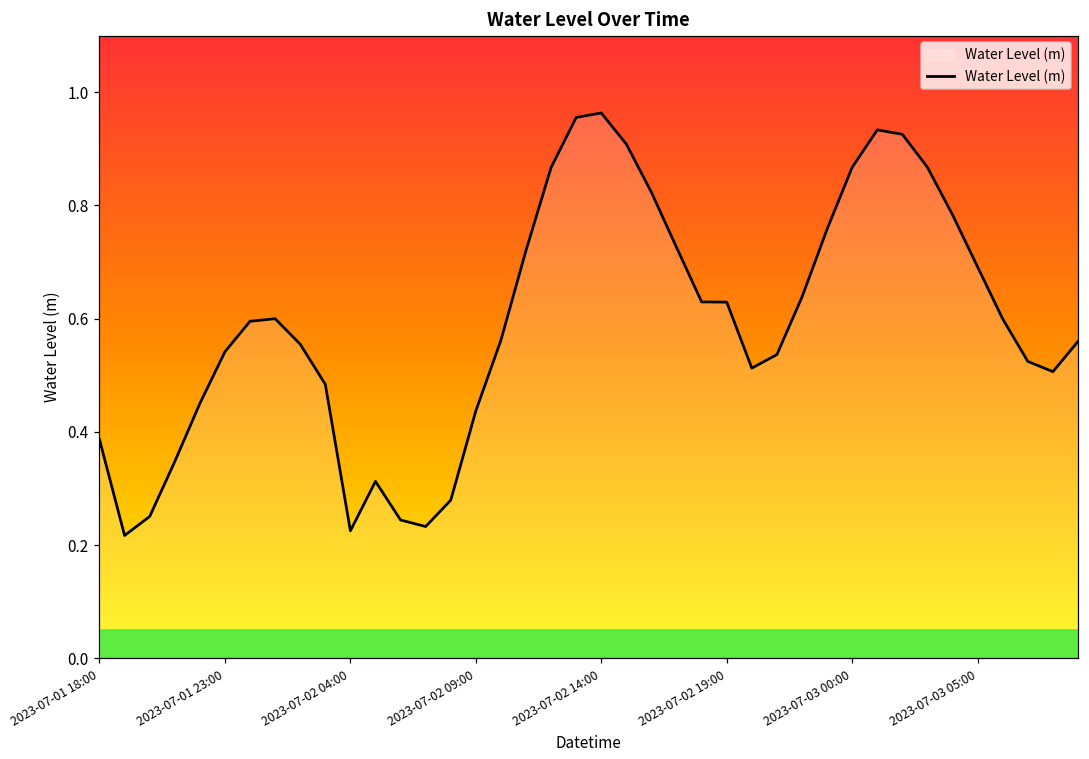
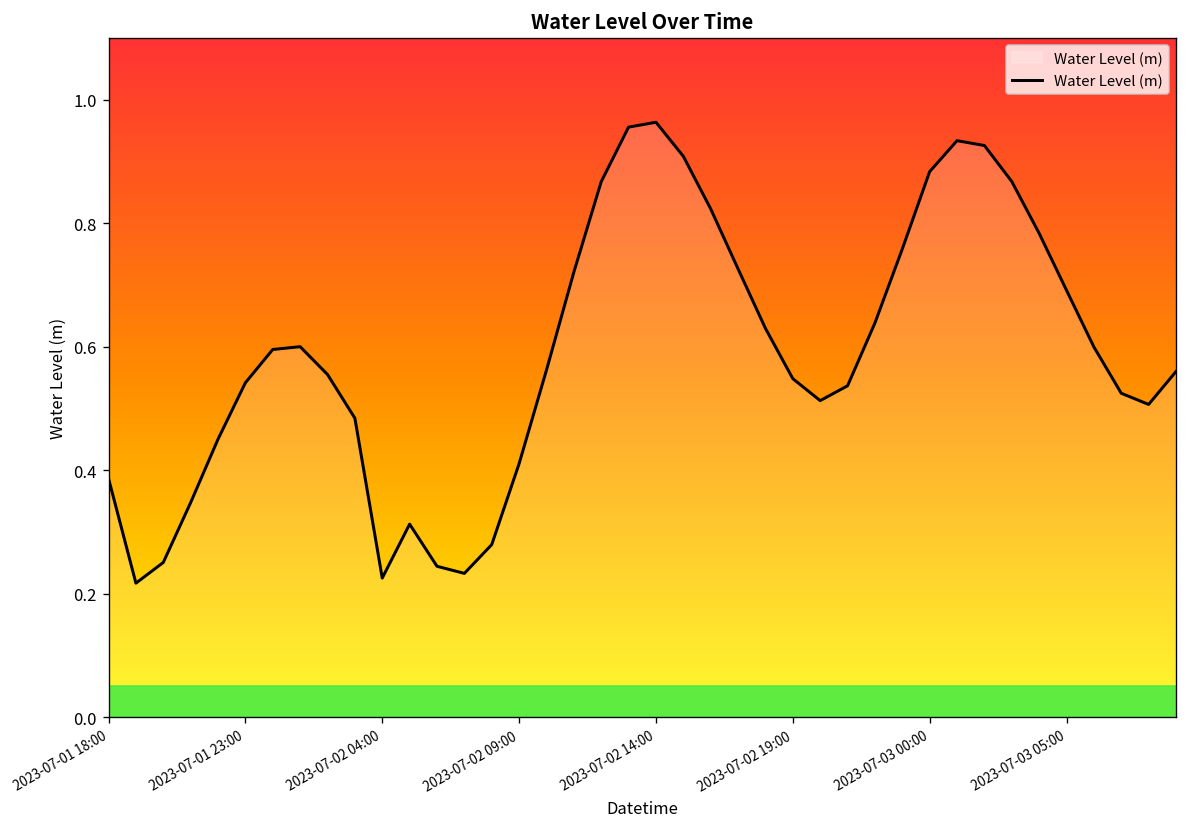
  {
    "2023-07-01 18:00": 0.39,
    "2023-07-01 23:00": 0.54,
    "2023-07-02 04:00": 0.23,
-   "2023-07-02 09:00": 0.44,
+   "2023-07-02 09:00": 0.41,
    "2023-07-02 14:00": 0.96,
-   "2023-07-02 19:00": 0.63,
-   "2023-07-03 00:00": 0.87,
+   "2023-07-02 19:00": 0.55,
+   "2023-07-03 00:00": 0.88,
    "2023-07-03 05:00": 0.69
  }
